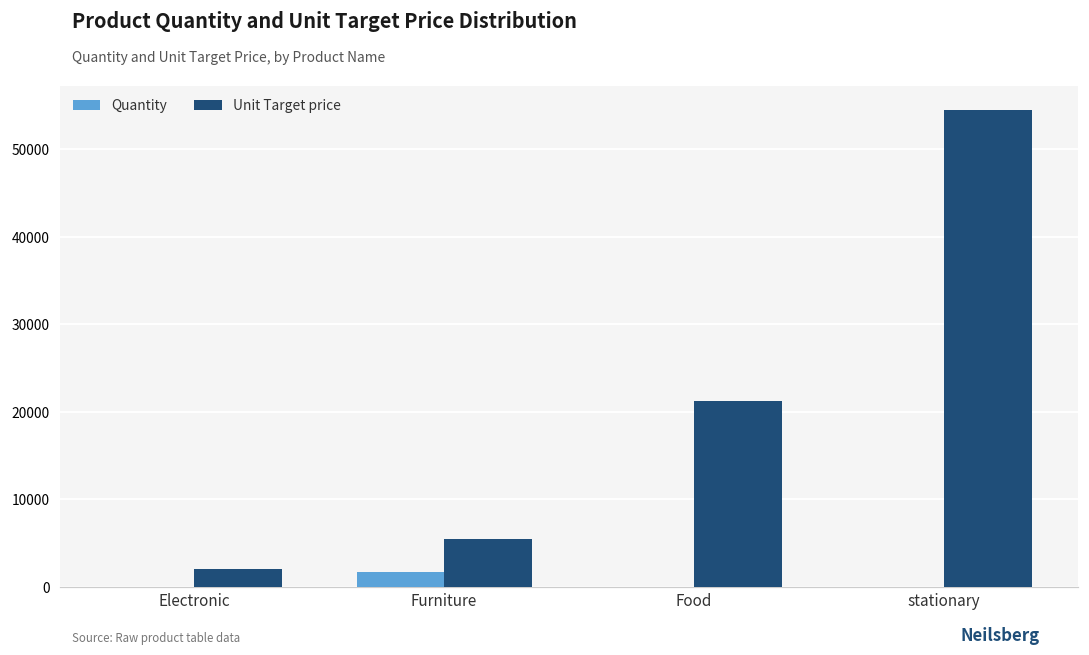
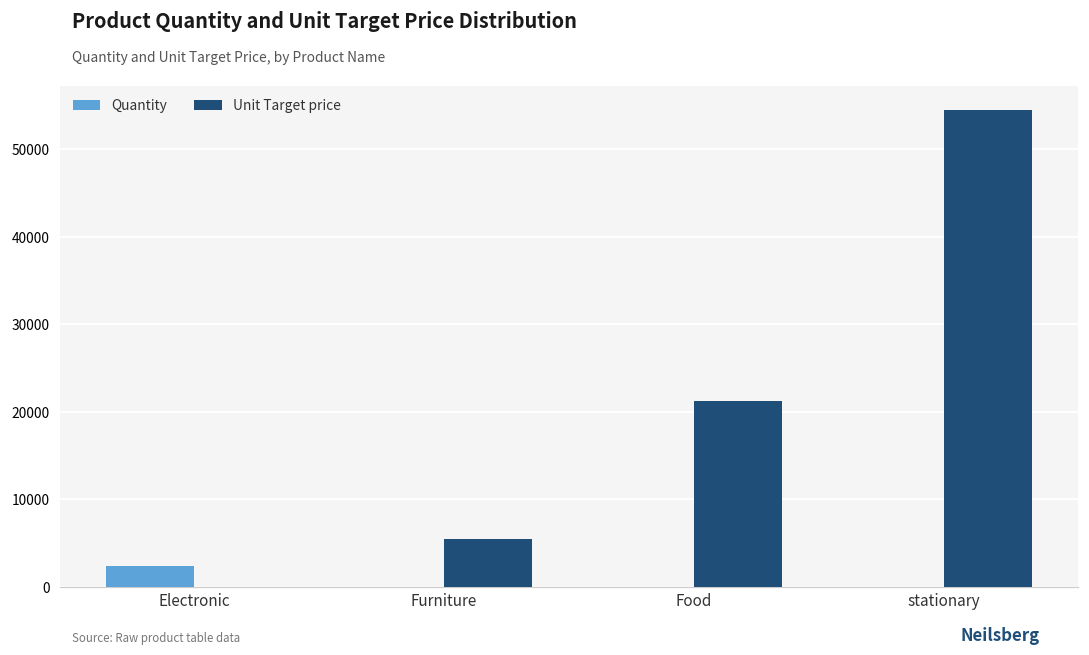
  {
    "Quantity": {
-     "Electronic": 0,
-     "Furniture": 2000
+     "Electronic": 2000,
+     "Furniture": 0
    },
    "Unit Target price": {
-     "Electronic": 2000,
+     "Electronic": 0,
      "Furniture": 5000,
      "Food": 21000,
      "stationary": 54000
    }
  }
